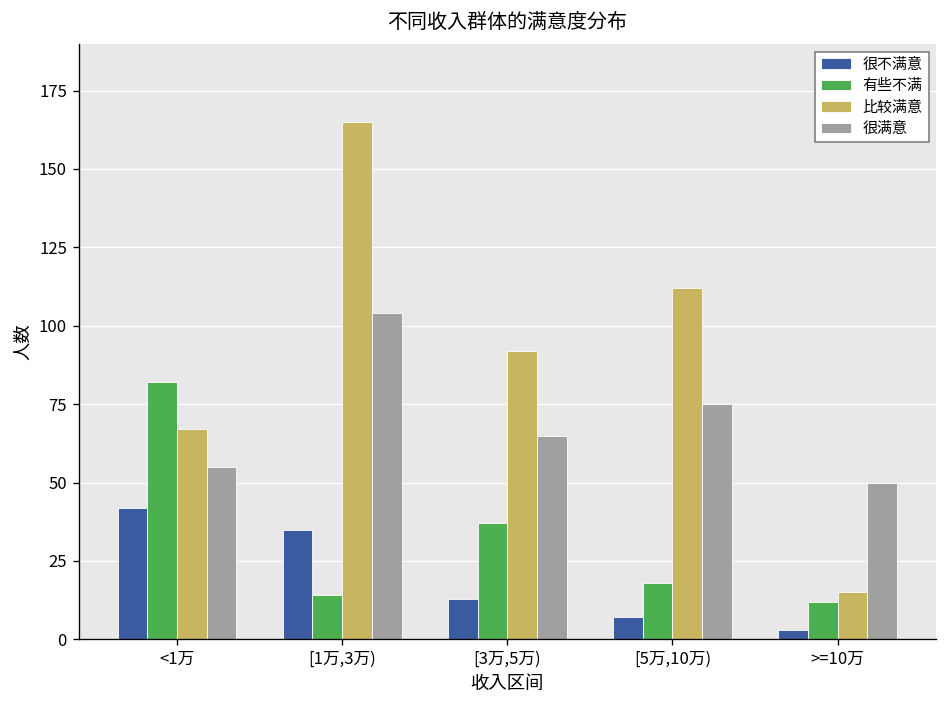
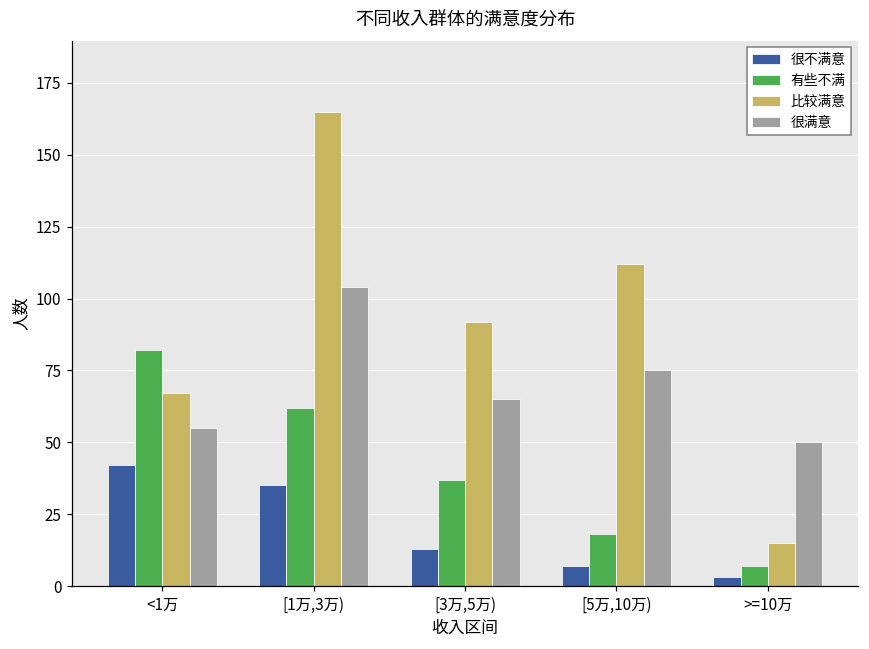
  {
    "很不满意": {
      "<1万": 42,
      "[1万,3万)": 35,
      "[3万,5万)": 13,
      "[5万,10万)": 7,
      ">=10万": 3
    },
    "有些不满": {
      "<1万": 82,
-     "[1万,3万)": 14,
+     "[1万,3万)": 62,
      "[3万,5万)": 37,
      "[5万,10万)": 18,
-     ">=10万": 12
+     ">=10万": 7
    },
    "比较满意": {
      "<1万": 67,
      "[1万,3万)": 165,
      "[3万,5万)": 92,
      "[5万,10万)": 112,
      ">=10万": 15
    },
    "很满意": {
      "<1万": 55,
      "[1万,3万)": 104,
      "[3万,5万)": 65,
      "[5万,10万)": 75,
      ">=10万": 50
    }
  }
